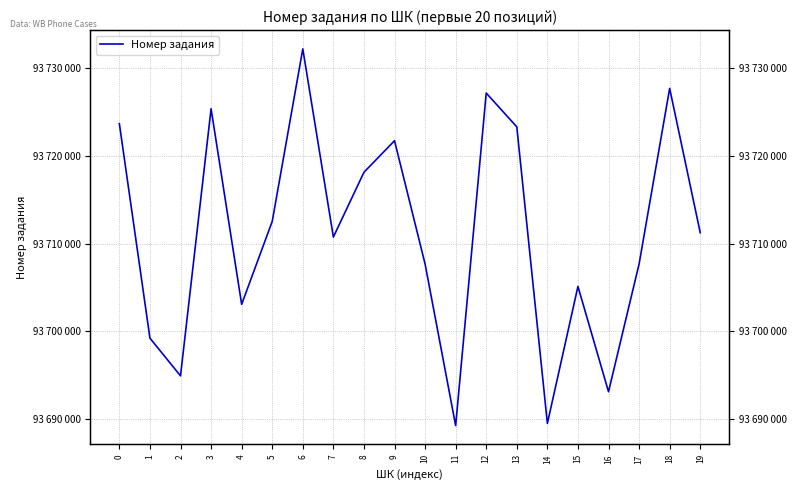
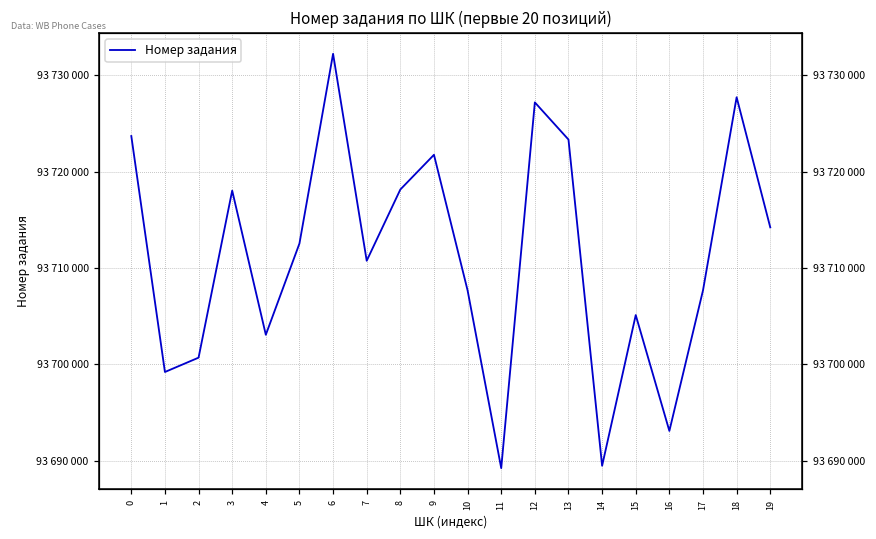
  {
    "0": 93724000,
    "1": 93699000,
-   "2": 93695000,
-   "3": 93725000,
+   "2": 93701000,
+   "3": 93718000,
    "4": 93703000,
    "5": 93713000,
    "6": 93732000,
    "7": 93711000,
    "8": 93718000,
    "9": 93722000,
    "10": 93708000,
    "11": 93689000,
    "12": 93727000,
    "13": 93723000,
    "14": 93689000,
    "15": 93705000,
    "16": 93693000,
    "17": 93708000,
    "18": 93728000,
-   "19": 93711000
+   "19": 93714000
  }
